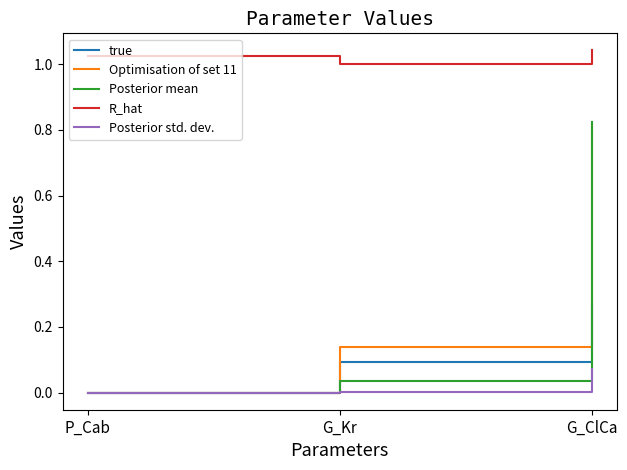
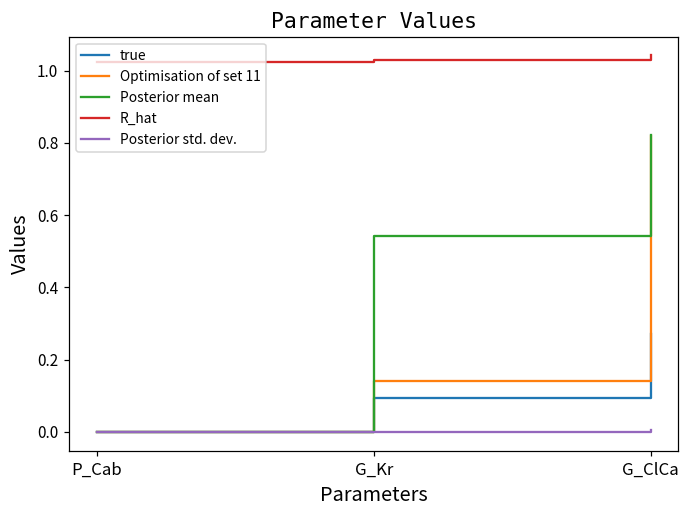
  {
    "true": {
      "G_Kr": 0.09,
      "G_ClCa": 0.27
    },
    "Optimisation of set 11": {
      "G_Kr": 0.14
    },
    "Posterior mean": {
-     "G_Kr": 0.03
+     "G_Kr": 0.54
    },
    "R_hat": {
-     "G_Kr": 1.00,
+     "G_Kr": 1.03,
      "G_ClCa": 1.04
    },
    "Posterior std. dev.": {
      "G_Kr": 0.00,
-     "G_ClCa": 0.07
+     "G_ClCa": 0.00
    }
  }
